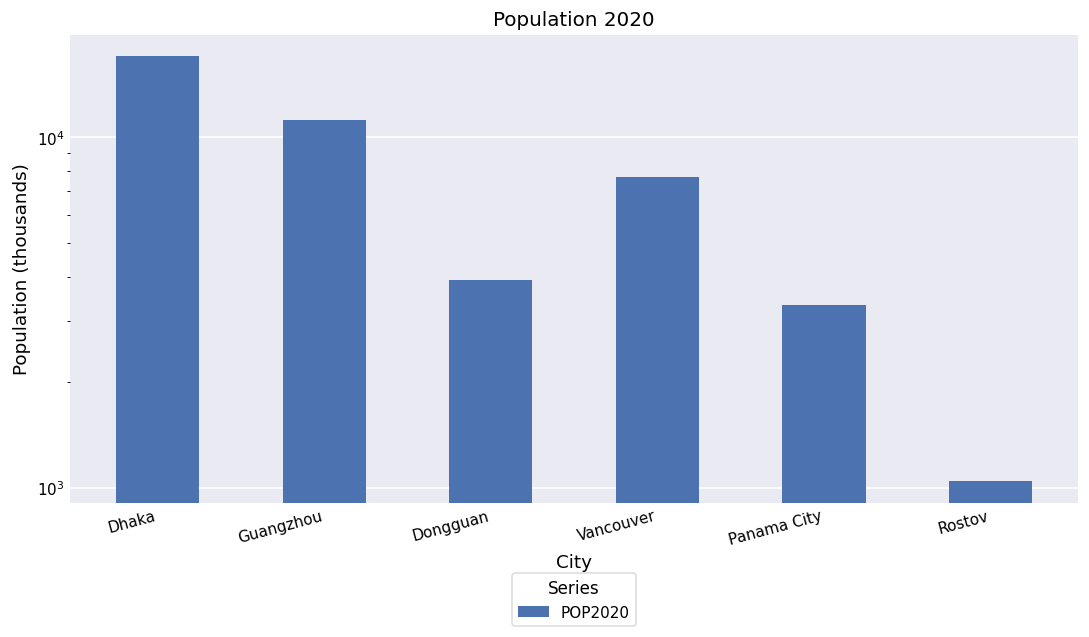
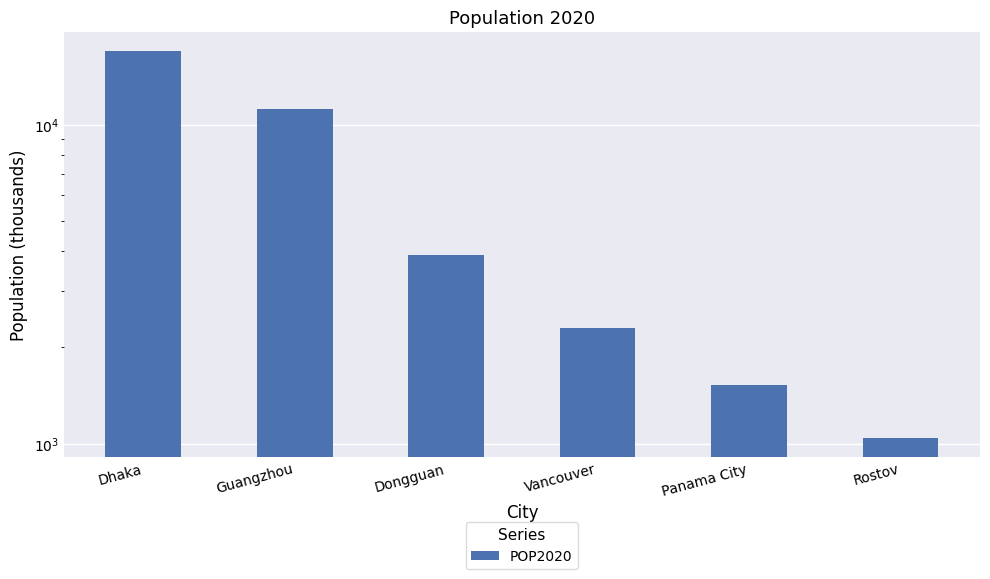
  {
    "Dhaka": 17000,
    "Guangzhou": 11200,
    "Dongguan": 3900,
-   "Vancouver": 7700,
-   "Panama City": 3300,
+   "Vancouver": 2300,
+   "Panama City": 1500,
    "Rostov": 1040
  }
